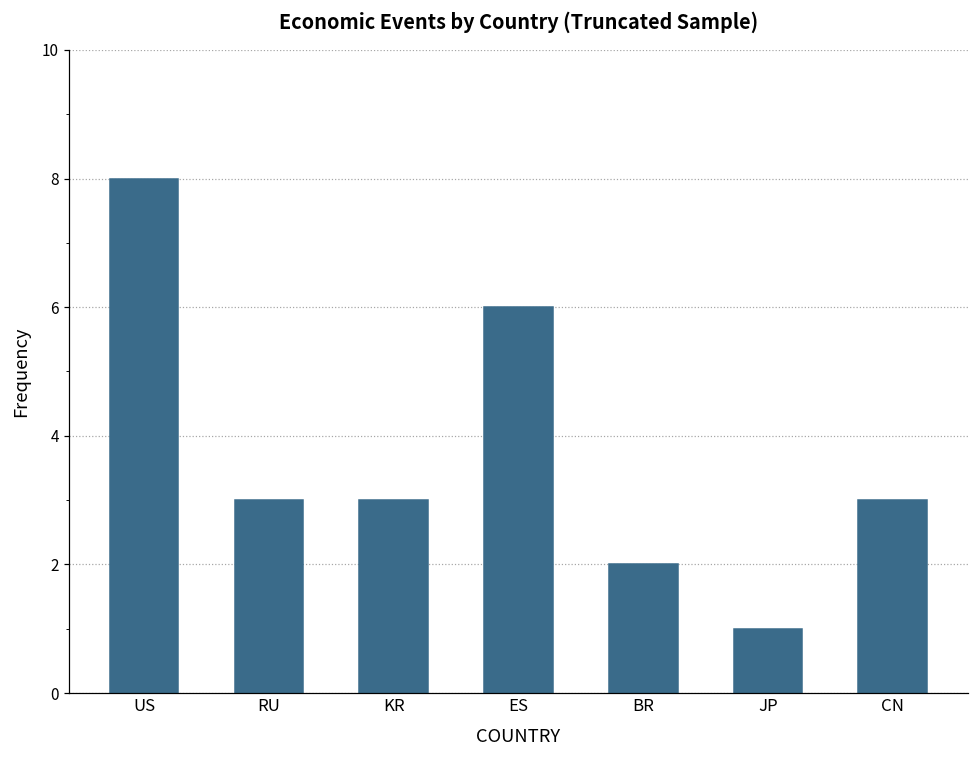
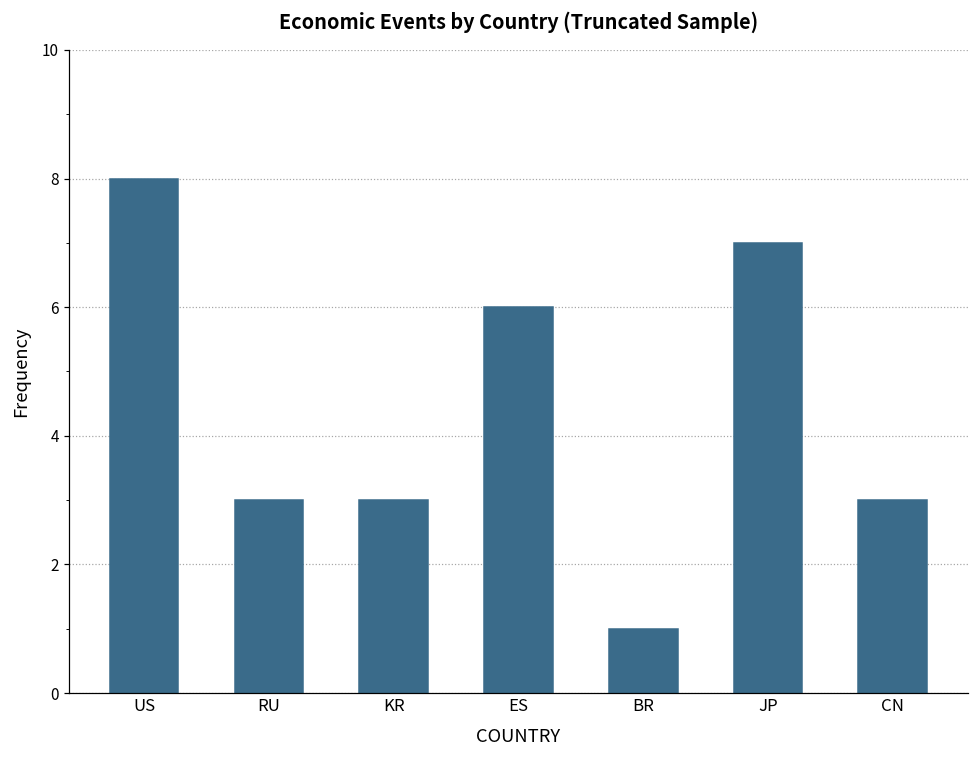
  {
    "US": 8,
    "RU": 3,
    "KR": 3,
    "ES": 6,
-   "BR": 2,
-   "JP": 1,
+   "BR": 1,
+   "JP": 7,
    "CN": 3
  }
